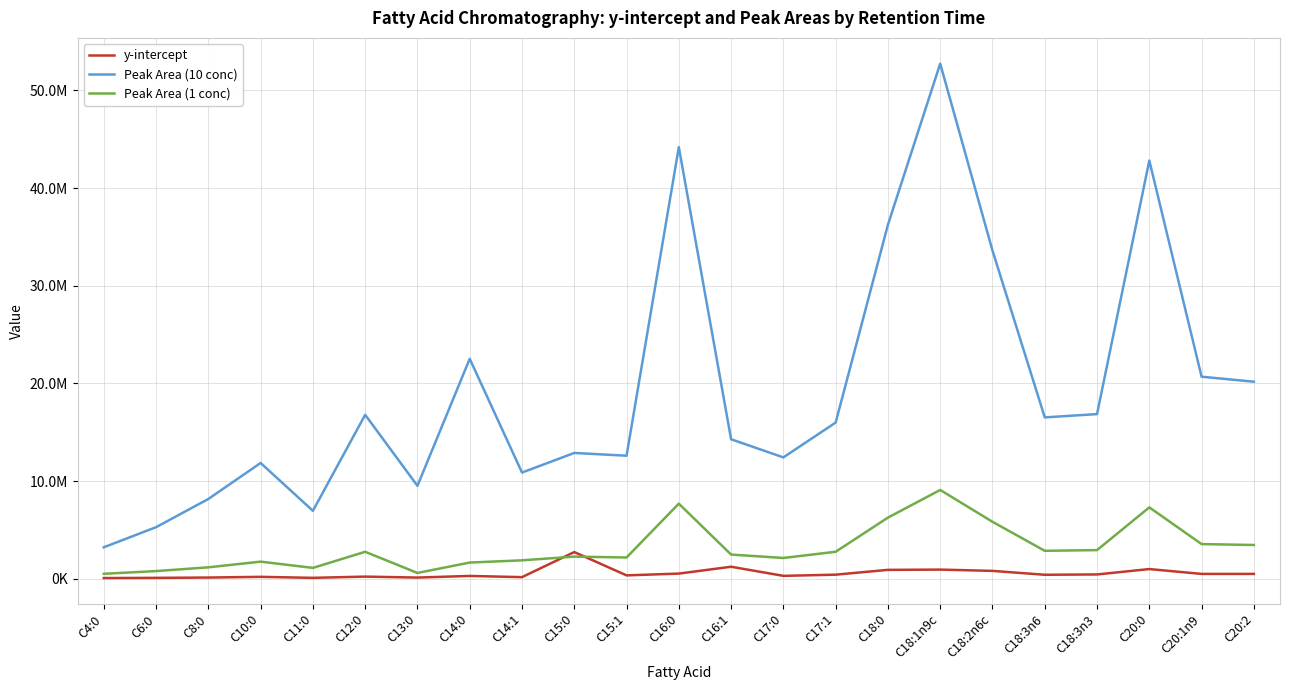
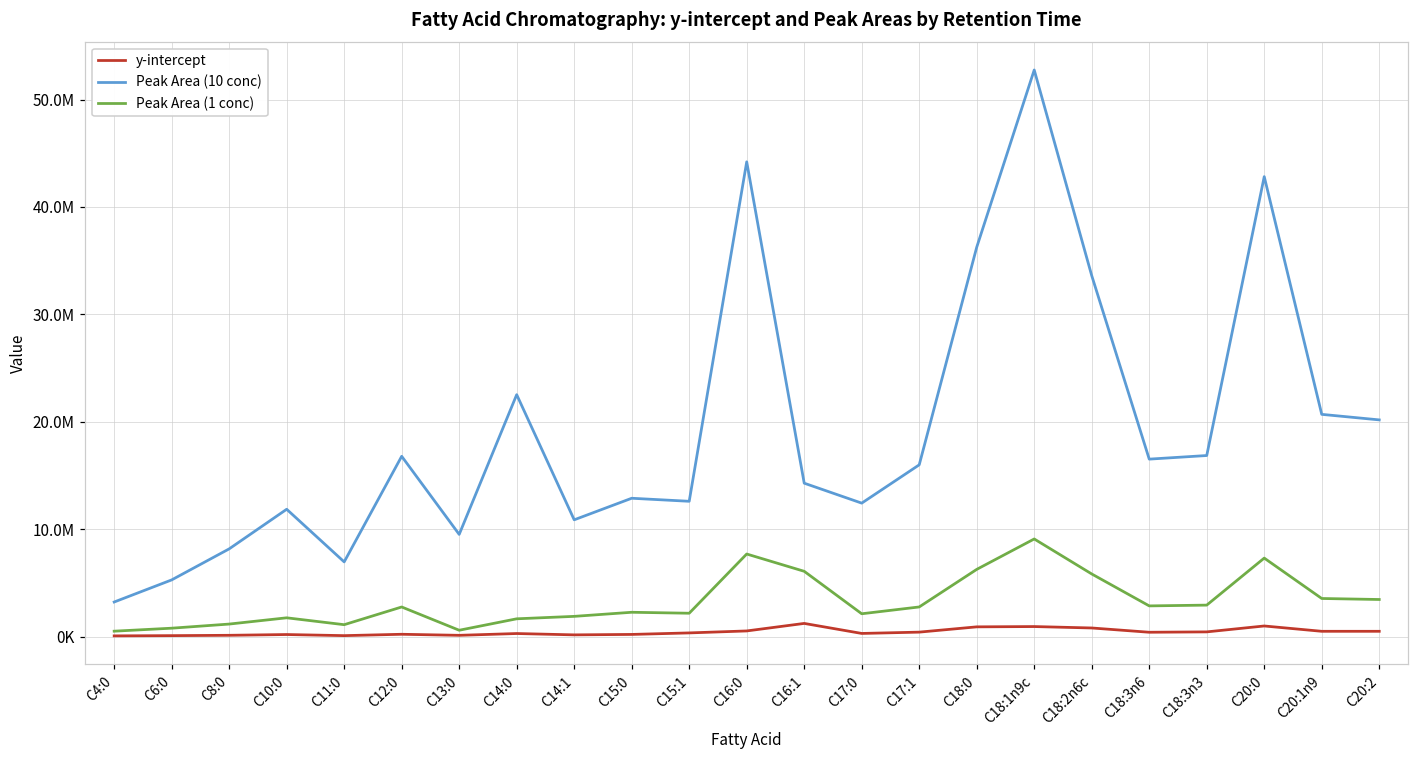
  {
    "y-intercept": {
      "C4:0": 0,
      "C6:0": 0,
      "C8:0": 0,
      "C10:0": 0,
      "C11:0": 0,
      "C12:0": 0,
      "C13:0": 0,
      "C14:0": 0,
      "C14:1": 0,
-     "C15:0": 3000000,
+     "C15:0": 0,
      "C15:1": 0,
      "C16:0": 1000000,
      "C16:1": 1000000,
      "C17:0": 0,
      "C17:1": 0,
      "C18:0": 1000000,
      "C18:1n9c": 1000000,
      "C18:2n6c": 1000000,
      "C18:3n6": 0,
      "C18:3n3": 0,
      "C20:0": 1000000,
      "C20:1n9": 0,
      "C20:2": 0
    },
    "Peak Area (10 conc)": {
      "C4:0": 3000000,
      "C6:0": 5000000,
      "C8:0": 8000000,
      "C10:0": 12000000,
      "C11:0": 7000000,
      "C12:0": 17000000,
      "C13:0": 10000000,
      "C14:0": 23000000,
      "C14:1": 11000000,
      "C15:0": 13000000,
      "C15:1": 13000000,
      "C16:0": 44000000,
      "C16:1": 14000000,
      "C17:0": 12000000,
      "C17:1": 16000000,
      "C18:0": 36000000,
      "C18:1n9c": 53000000,
      "C18:2n6c": 34000000,
      "C18:3n6": 17000000,
      "C18:3n3": 17000000,
      "C20:0": 43000000,
      "C20:1n9": 21000000,
      "C20:2": 20000000
    },
    "Peak Area (1 conc)": {
      "C4:0": 1000000,
      "C6:0": 1000000,
      "C8:0": 1000000,
      "C10:0": 2000000,
      "C11:0": 1000000,
      "C12:0": 3000000,
      "C13:0": 1000000,
      "C14:0": 2000000,
      "C14:1": 2000000,
      "C15:0": 2000000,
      "C15:1": 2000000,
      "C16:0": 8000000,
-     "C16:1": 2000000,
+     "C16:1": 6000000,
      "C17:0": 2000000,
      "C17:1": 3000000,
      "C18:0": 6000000,
      "C18:1n9c": 9000000,
      "C18:2n6c": 6000000,
      "C18:3n6": 3000000,
      "C18:3n3": 3000000,
      "C20:0": 7000000,
      "C20:1n9": 4000000,
      "C20:2": 3000000
    }
  }
